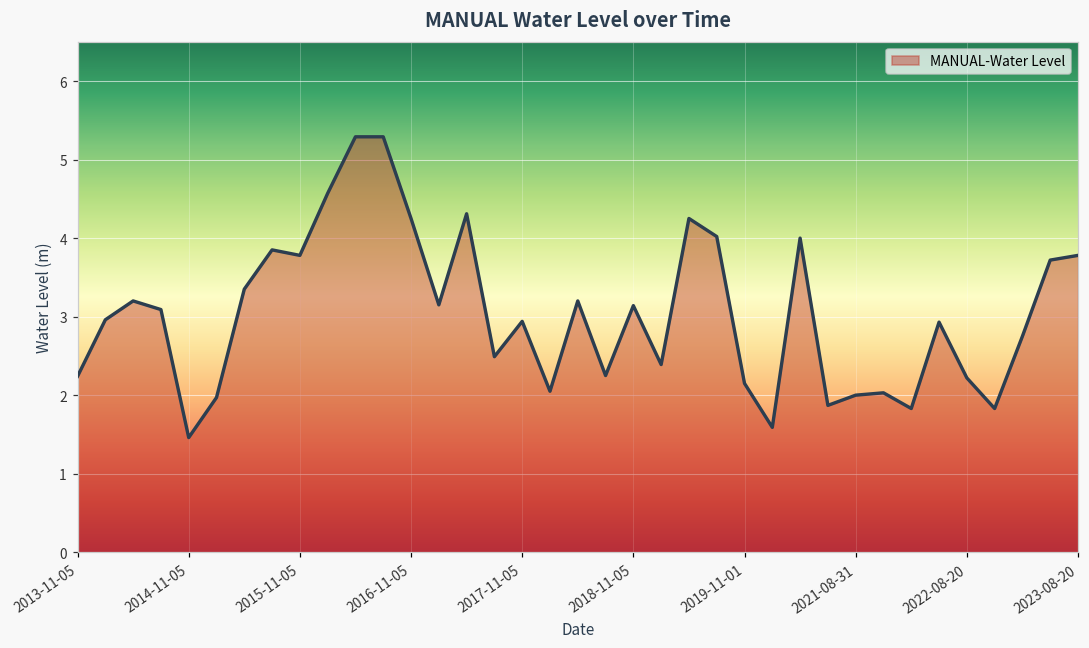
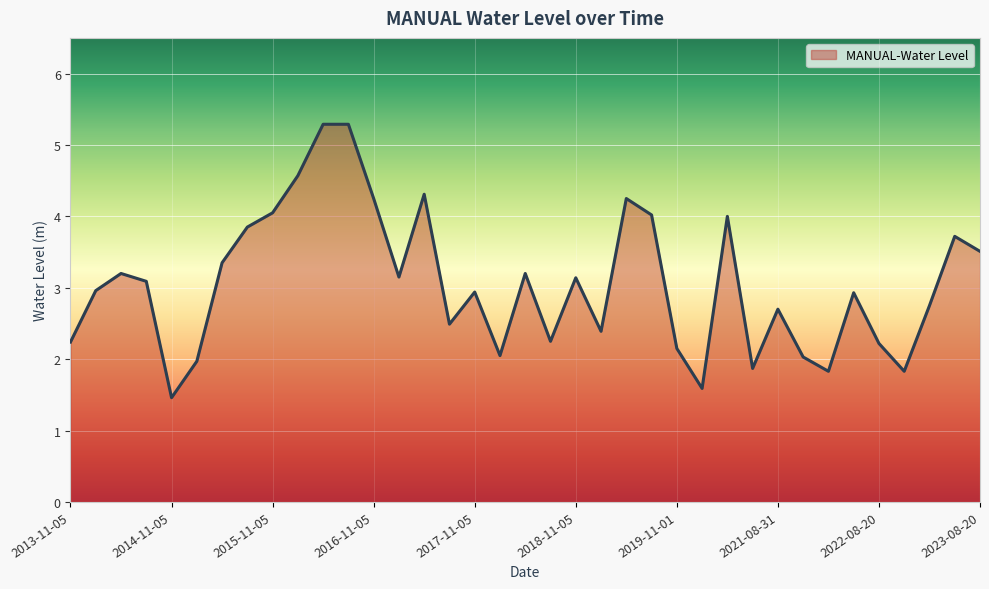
  {
    "2013-11-05": 2.2,
    "2014-11-05": 1.5,
-   "2015-11-05": 3.8,
+   "2015-11-05": 4.1,
    "2016-11-05": 4.3,
    "2017-11-05": 2.9,
    "2018-11-05": 3.1,
    "2019-11-01": 2.2,
-   "2021-08-31": 2.0,
+   "2021-08-31": 2.7,
    "2022-08-20": 2.2,
-   "2023-08-20": 3.8
+   "2023-08-20": 3.5
  }
